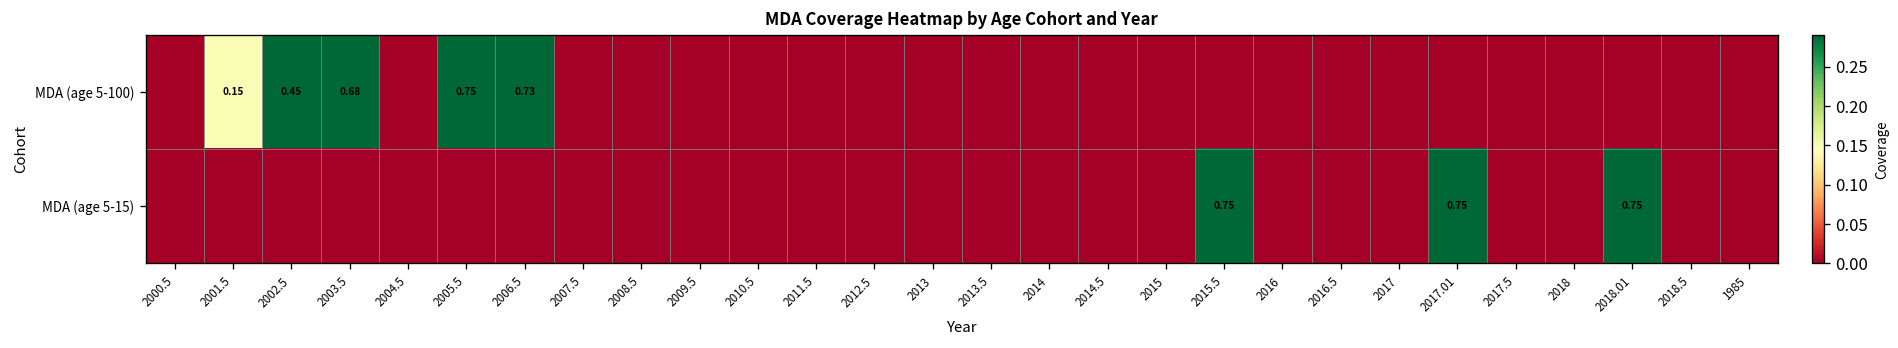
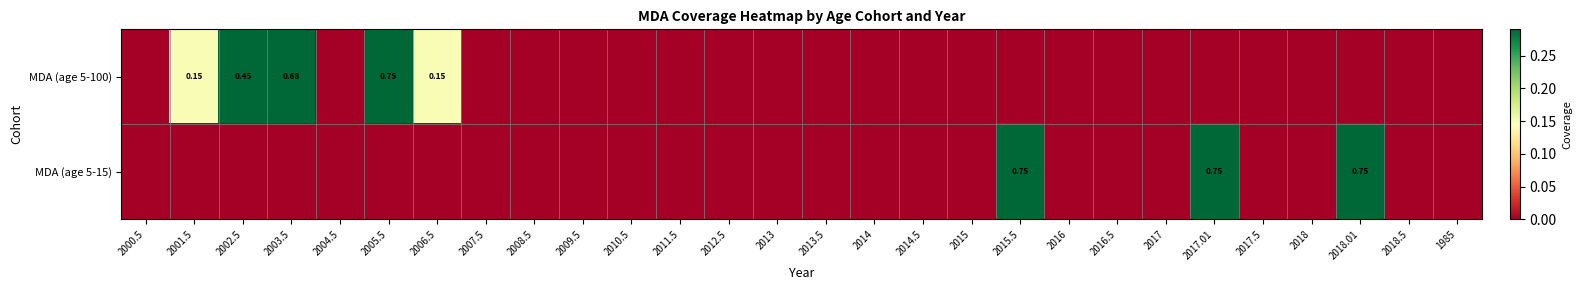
  {
    "MDA (age 5-100)": {
      "2001.5": 0.15,
      "2002.5": 0.45,
      "2003.5": 0.68,
      "2005.5": 0.75,
-     "2006.5": 0.73
+     "2006.5": 0.15
    },
    "MDA (age 5-15)": {
      "2015.5": 0.75,
      "2017.01": 0.75,
      "2018.01": 0.75
    }
  }
